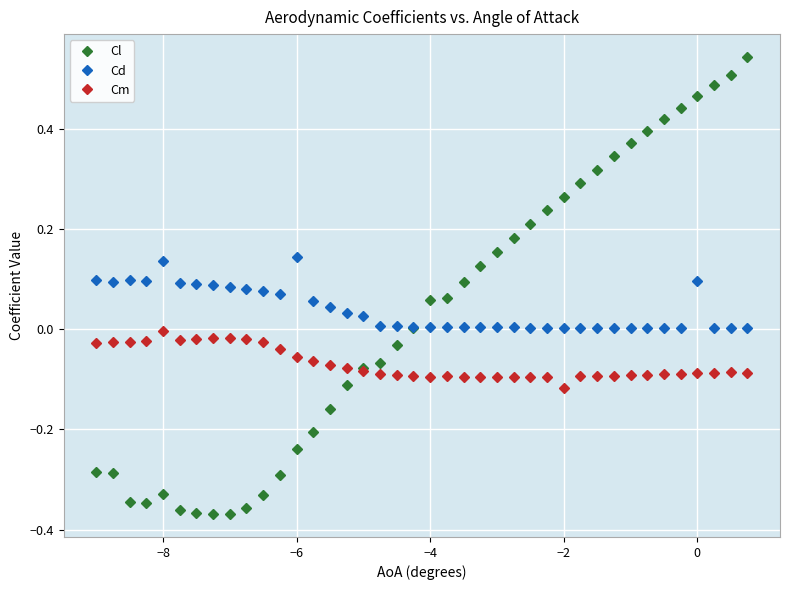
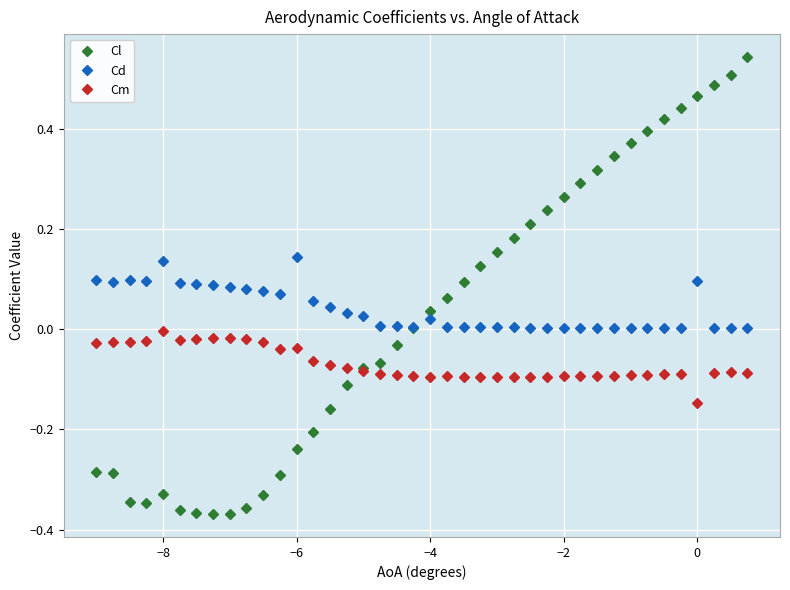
  {
    "Cl": {
      "−8": -0.33,
      "−6": -0.24,
-     "−4": 0.06,
+     "−4": 0.04,
      "−2": 0.26,
      "0": 0.46
    },
    "Cd": {
      "−8": 0.14,
      "−6": 0.14,
-     "−4": 0.00,
+     "−4": 0.02,
      "−2": 0.00,
      "0": 0.10
    },
    "Cm": {
      "−8": 0.00,
-     "−6": -0.06,
+     "−6": -0.04,
      "−4": -0.09,
-     "−2": -0.12,
-     "0": -0.09
+     "−2": -0.09,
+     "0": -0.15
    }
  }
